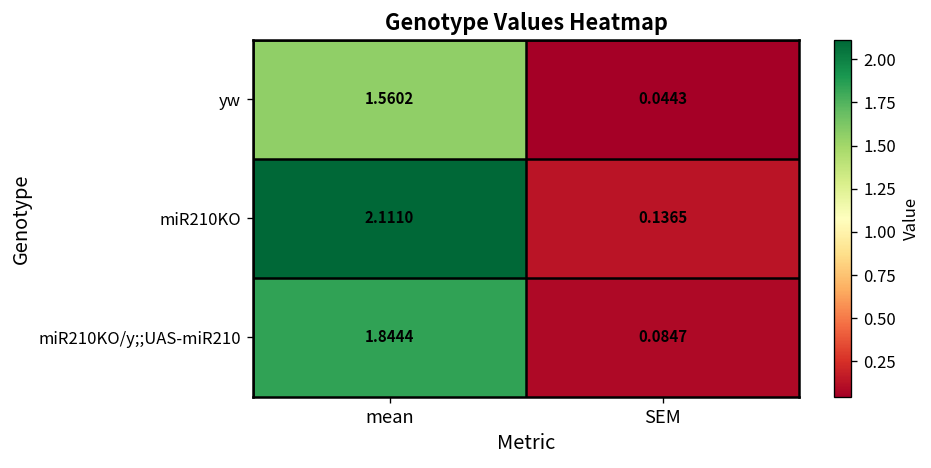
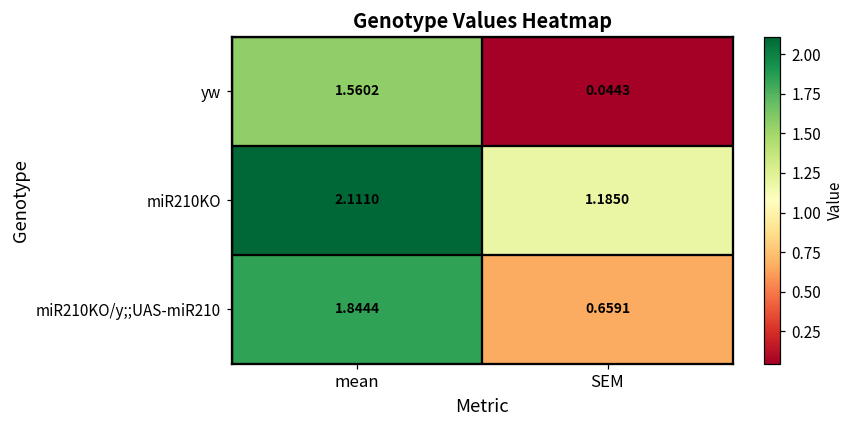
  {
    "yw": {
      "mean": 1.5602,
      "SEM": 0.0443
    },
    "miR210KO": {
      "mean": 2.1110,
-     "SEM": 0.1365
+     "SEM": 1.1850
    },
    "miR210KO/y;;UAS-miR210": {
      "mean": 1.8444,
-     "SEM": 0.0847
+     "SEM": 0.6591
    }
  }
